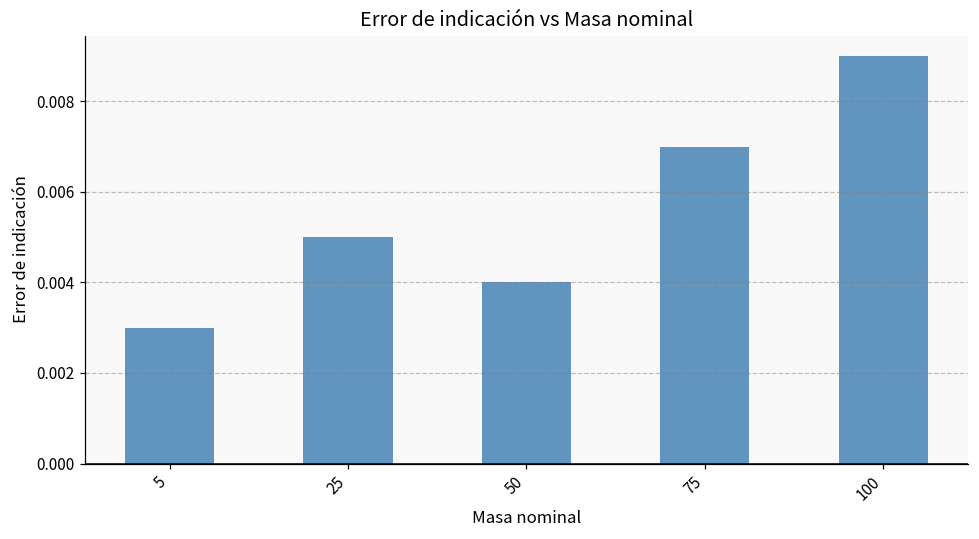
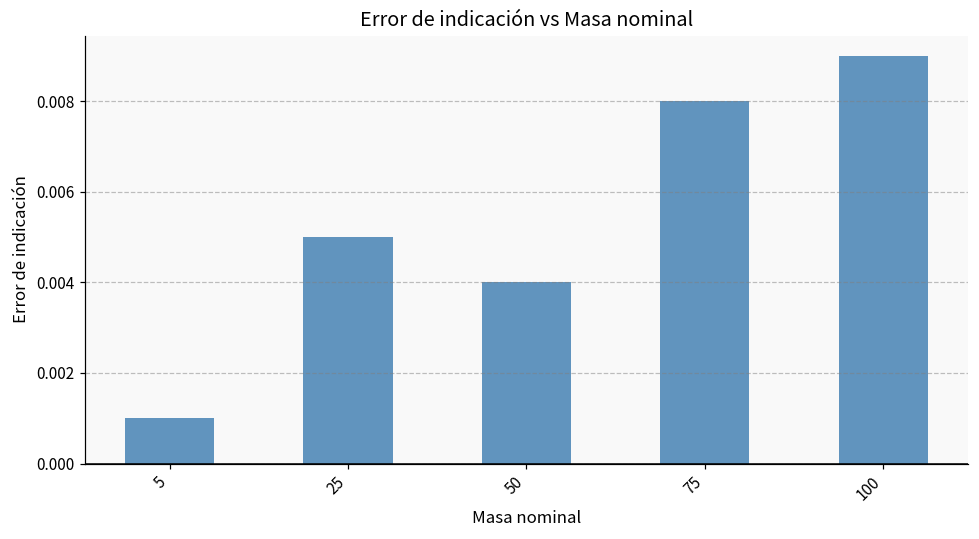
  {
-   "5": 0.003,
+   "5": 0.001,
    "25": 0.005,
    "50": 0.004,
-   "75": 0.007,
+   "75": 0.008,
    "100": 0.009
  }
